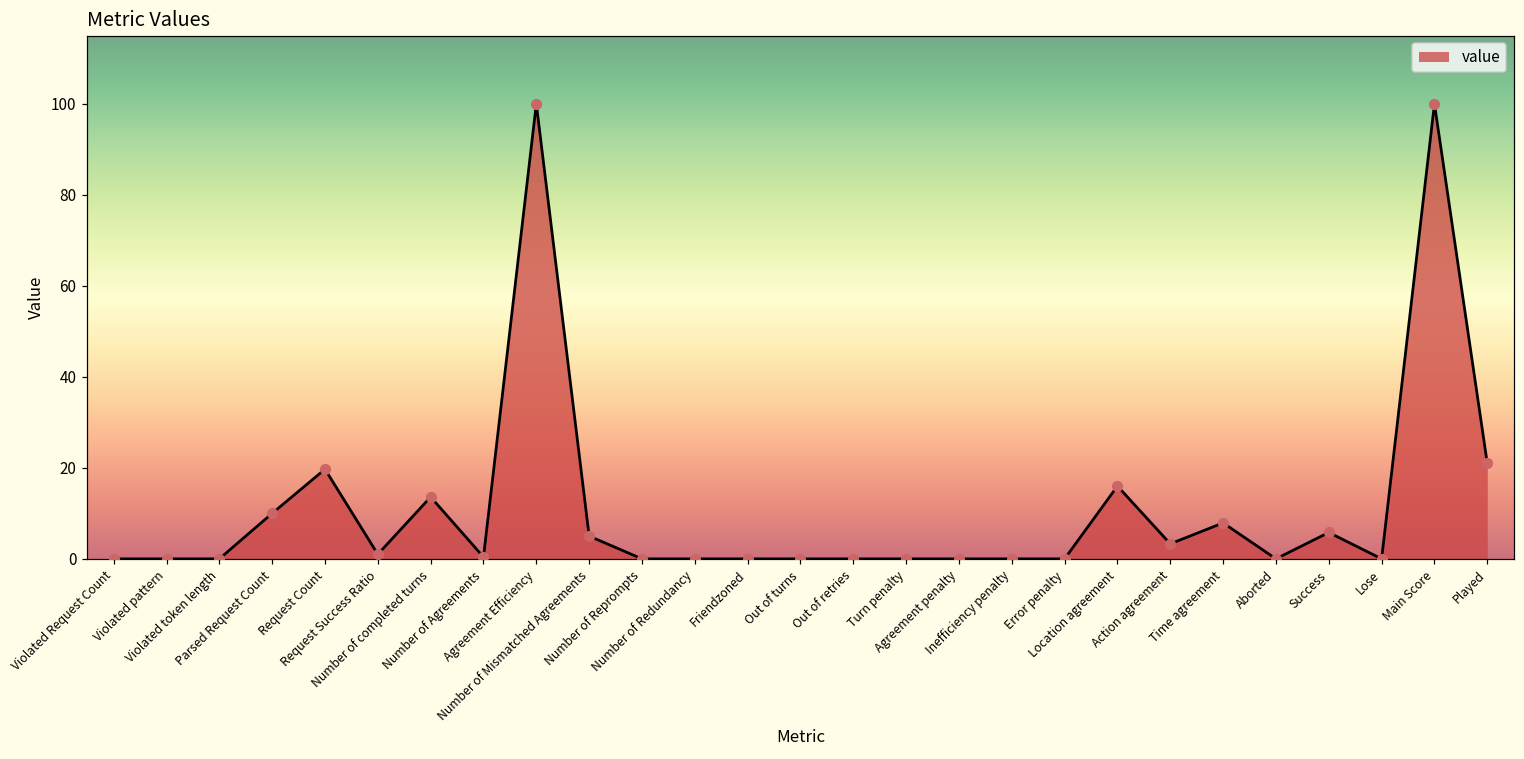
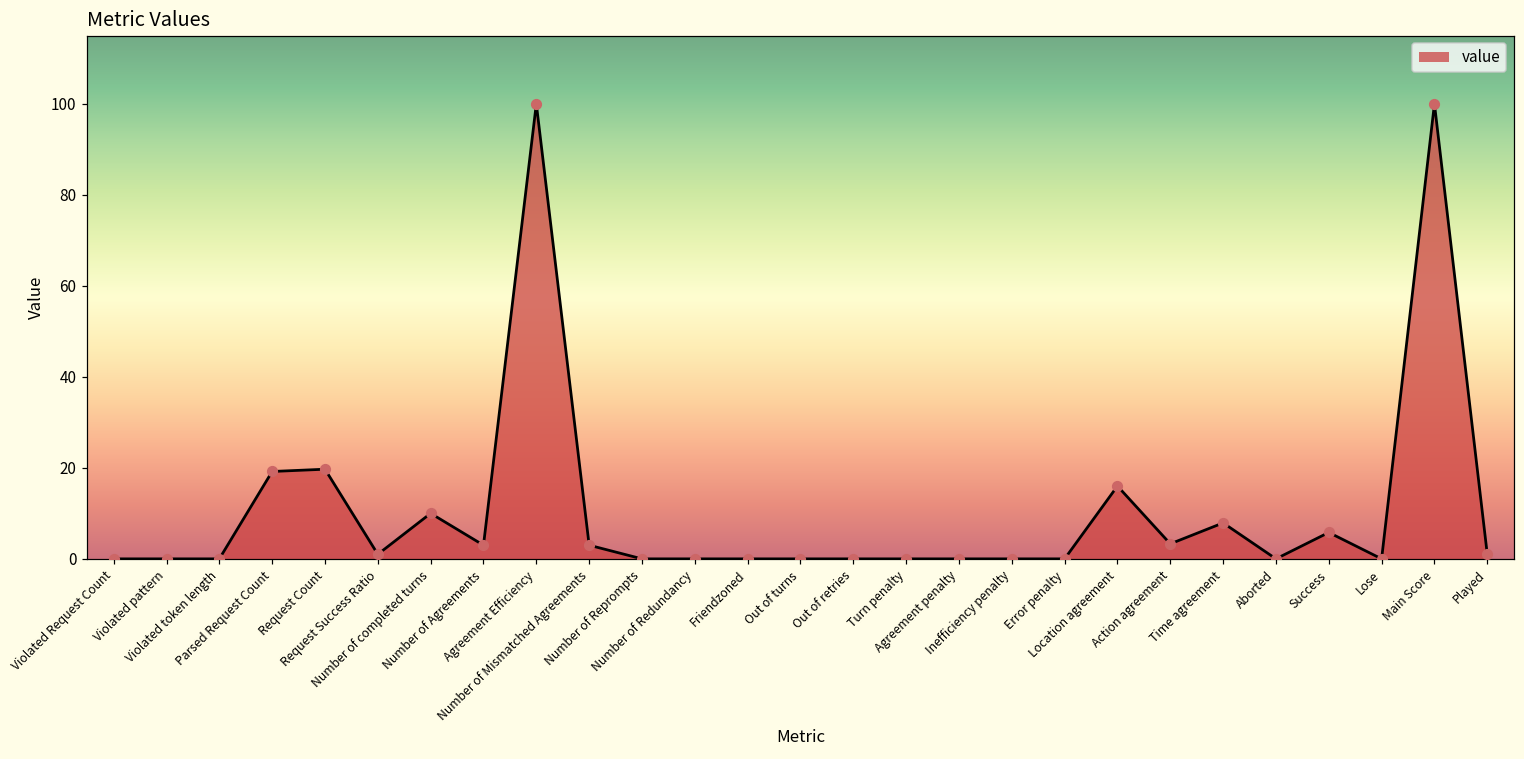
  {
    "Violated Request Count": 0,
    "Violated pattern": 0,
    "Violated token length": 0,
-   "Parsed Request Count": 10,
+   "Parsed Request Count": 19,
    "Request Count": 20,
    "Request Success Ratio": 1,
-   "Number of completed turns": 14,
-   "Number of Agreements": 0,
+   "Number of completed turns": 10,
+   "Number of Agreements": 3,
    "Agreement Efficiency": 100,
-   "Number of Mismatched Agreements": 5,
+   "Number of Mismatched Agreements": 3,
    "Number of Reprompts": 0,
    "Number of Redundancy": 0,
    "Friendzoned": 0,
    "Out of turns": 0,
    "Out of retries": 0,
    "Turn penalty": 0,
    "Agreement penalty": 0,
    "Inefficiency penalty": 0,
    "Error penalty": 0,
    "Location agreement": 16,
    "Action agreement": 3,
    "Time agreement": 8,
    "Aborted": 0,
    "Success": 6,
    "Lose": 0,
    "Main Score": 100,
-   "Played": 21
+   "Played": 1
  }
